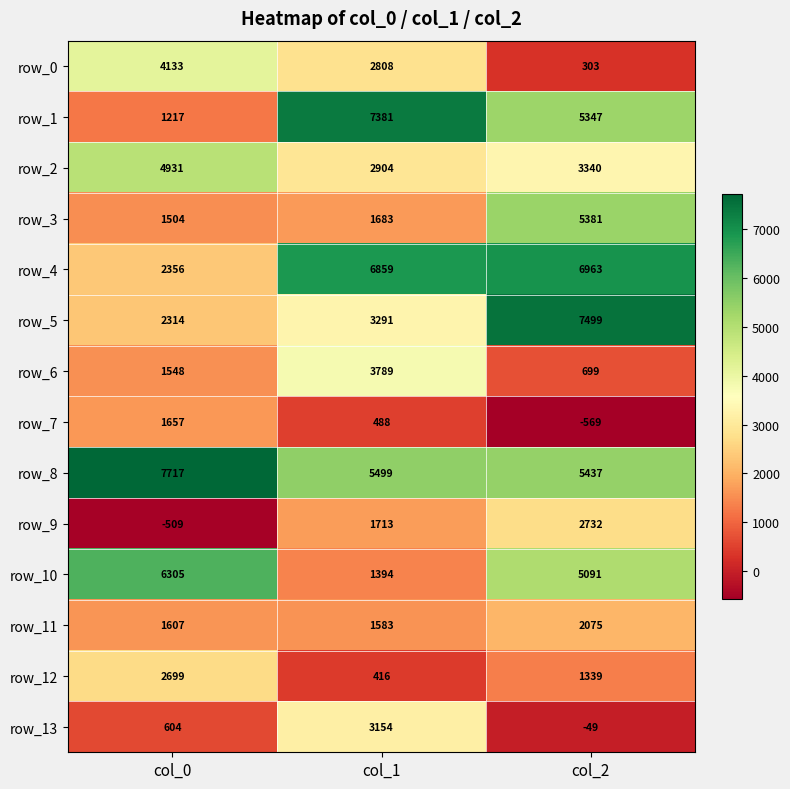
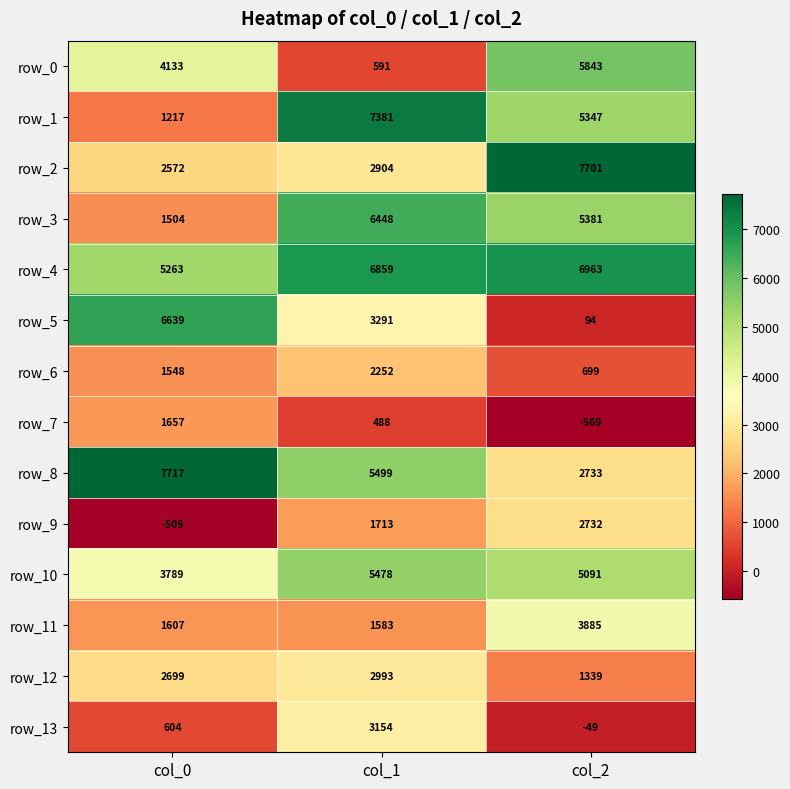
  {
    "row_0": {
      "col_0": 4133,
-     "col_1": 2808,
-     "col_2": 303
+     "col_1": 591,
+     "col_2": 5843
    },
    "row_1": {
      "col_0": 1217,
      "col_1": 7381,
      "col_2": 5347
    },
    "row_2": {
-     "col_0": 4931,
+     "col_0": 2572,
      "col_1": 2904,
-     "col_2": 3340
+     "col_2": 7701
    },
    "row_3": {
      "col_0": 1504,
-     "col_1": 1683,
+     "col_1": 6448,
      "col_2": 5381
    },
    "row_4": {
-     "col_0": 2356,
+     "col_0": 5263,
      "col_1": 6859,
      "col_2": 6963
    },
    "row_5": {
-     "col_0": 2314,
+     "col_0": 6639,
      "col_1": 3291,
-     "col_2": 7499
+     "col_2": 94
    },
    "row_6": {
      "col_0": 1548,
-     "col_1": 3789,
+     "col_1": 2252,
      "col_2": 699
    },
    "row_7": {
      "col_0": 1657,
      "col_1": 488,
      "col_2": -569
    },
    "row_8": {
      "col_0": 7717,
      "col_1": 5499,
-     "col_2": 5437
+     "col_2": 2733
    },
    "row_9": {
      "col_0": -509,
      "col_1": 1713,
      "col_2": 2732
    },
    "row_10": {
-     "col_0": 6305,
-     "col_1": 1394,
+     "col_0": 3789,
+     "col_1": 5478,
      "col_2": 5091
    },
    "row_11": {
      "col_0": 1607,
      "col_1": 1583,
-     "col_2": 2075
+     "col_2": 3885
    },
    "row_12": {
      "col_0": 2699,
-     "col_1": 416,
+     "col_1": 2993,
      "col_2": 1339
    },
    "row_13": {
      "col_0": 604,
      "col_1": 3154,
      "col_2": -49
    }
  }
